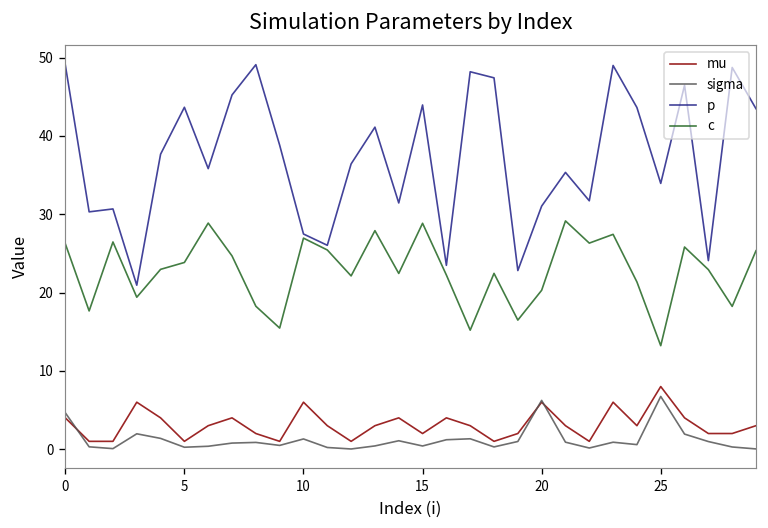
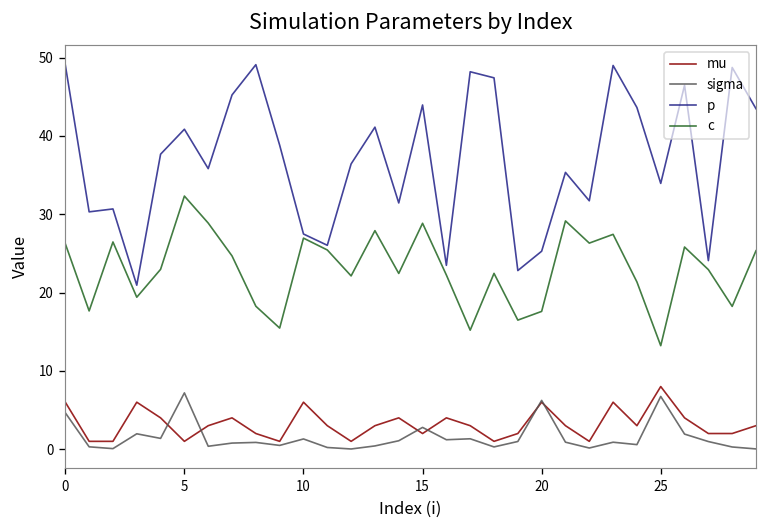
  {
    "mu": {
-     "0": 4,
+     "0": 6,
      "5": 1,
      "10": 6,
      "15": 2,
      "25": 8
    },
    "sigma": {
      "0": 5,
-     "5": 0,
+     "5": 7,
      "10": 1,
-     "15": 0,
+     "15": 3,
      "25": 7
    },
    "p": {
      "0": 49,
-     "5": 44,
+     "5": 41,
      "10": 27,
      "15": 44,
-     "20": 31,
+     "20": 25,
      "25": 34
    },
    "c": {
      "0": 26,
-     "5": 24,
+     "5": 32,
      "10": 27,
      "15": 29,
-     "20": 20,
+     "20": 18,
      "25": 13
    }
  }
